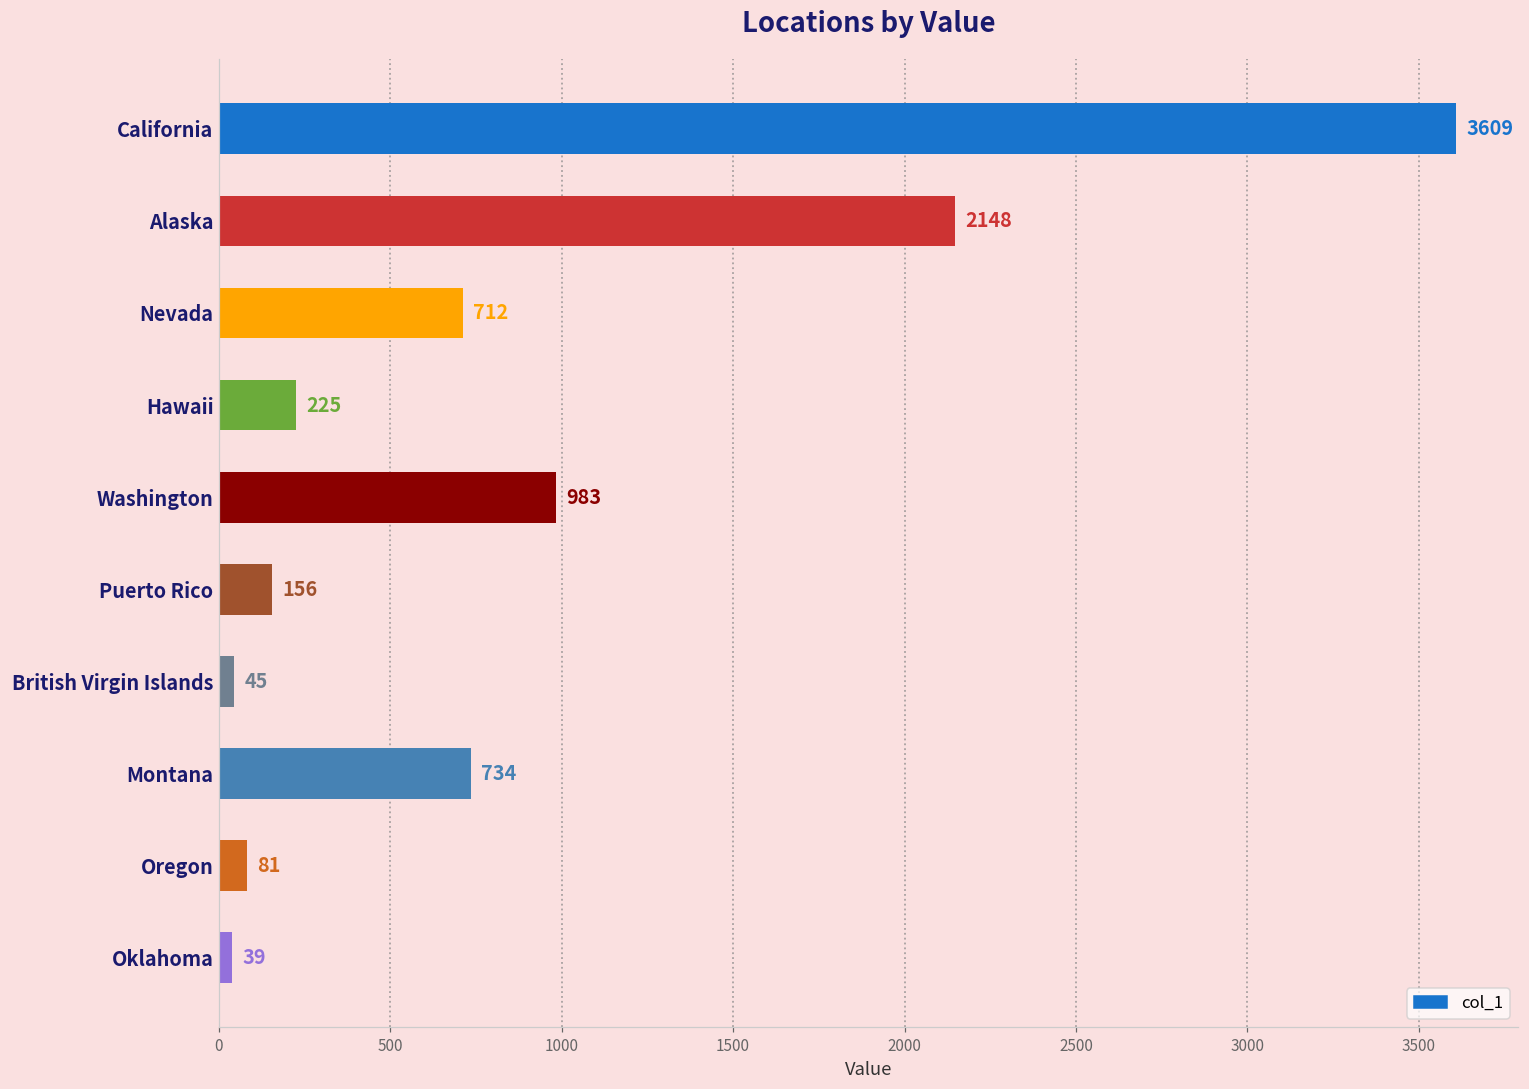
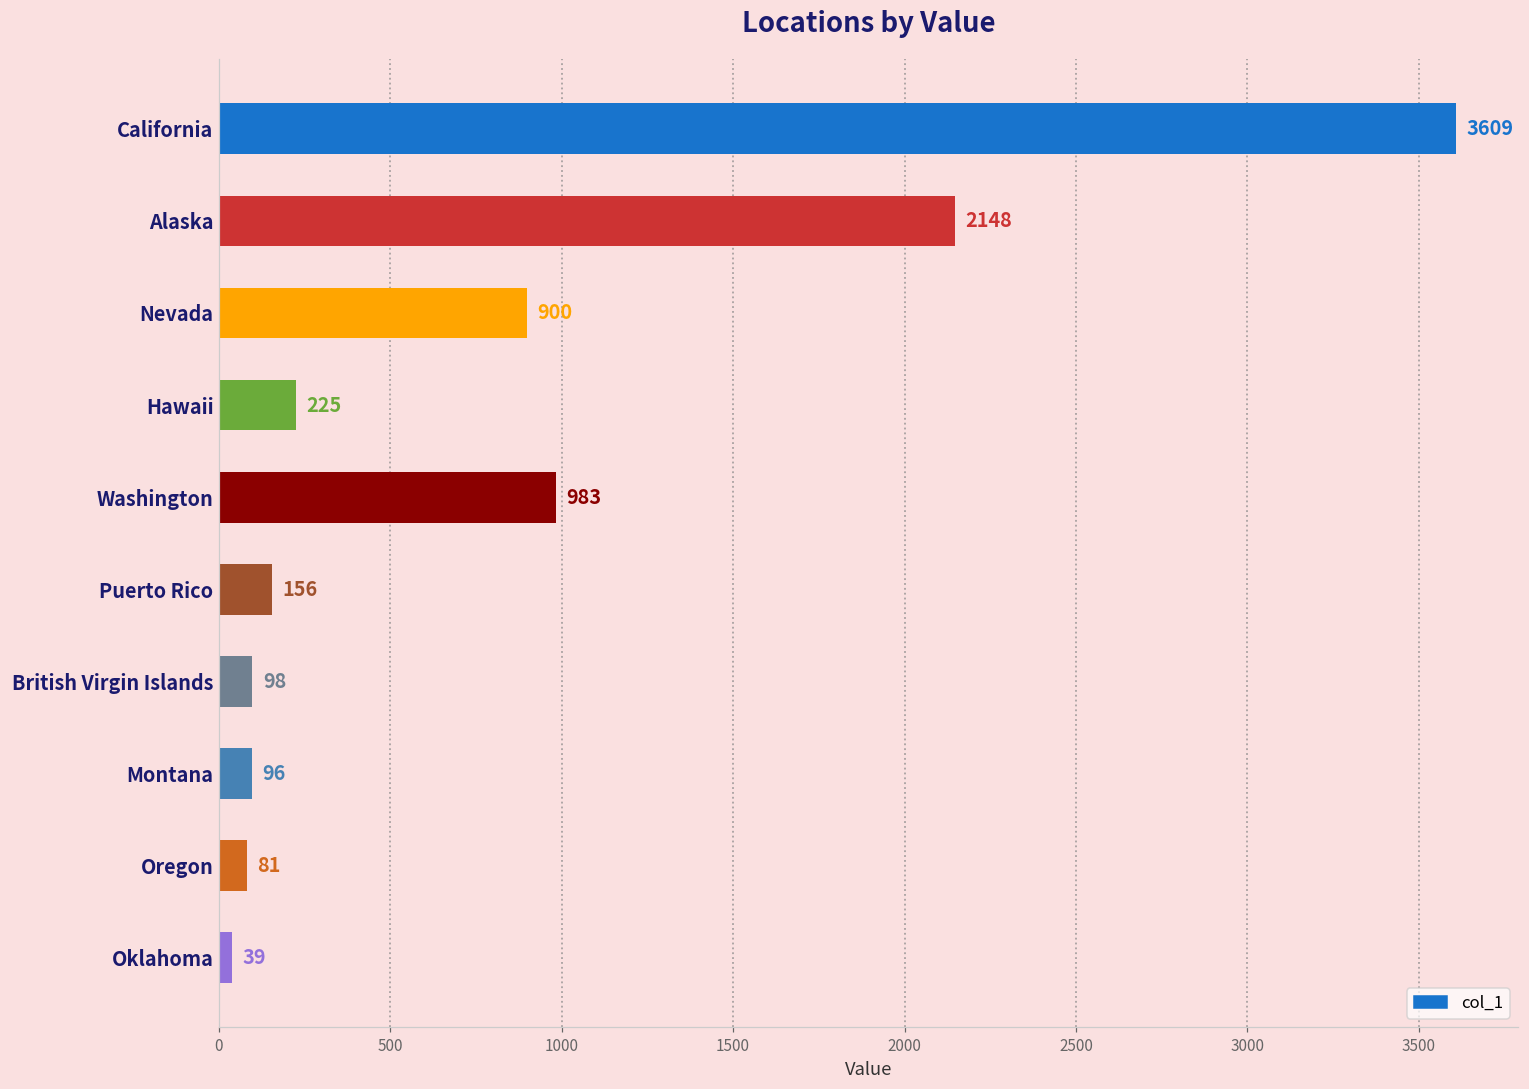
  {
    "California": 3609,
    "Alaska": 2148,
-   "Nevada": 712,
+   "Nevada": 900,
    "Hawaii": 225,
    "Washington": 983,
    "Puerto Rico": 156,
-   "British Virgin Islands": 45,
-   "Montana": 734,
+   "British Virgin Islands": 98,
+   "Montana": 96,
    "Oregon": 81,
    "Oklahoma": 39
  }
